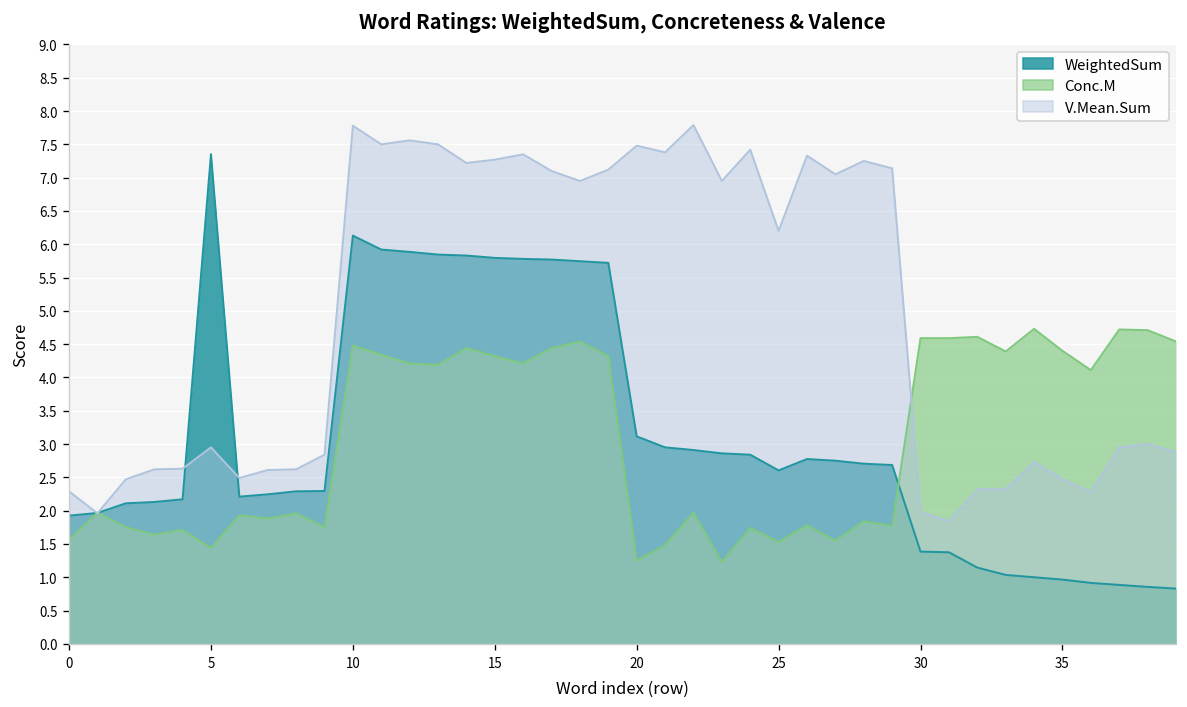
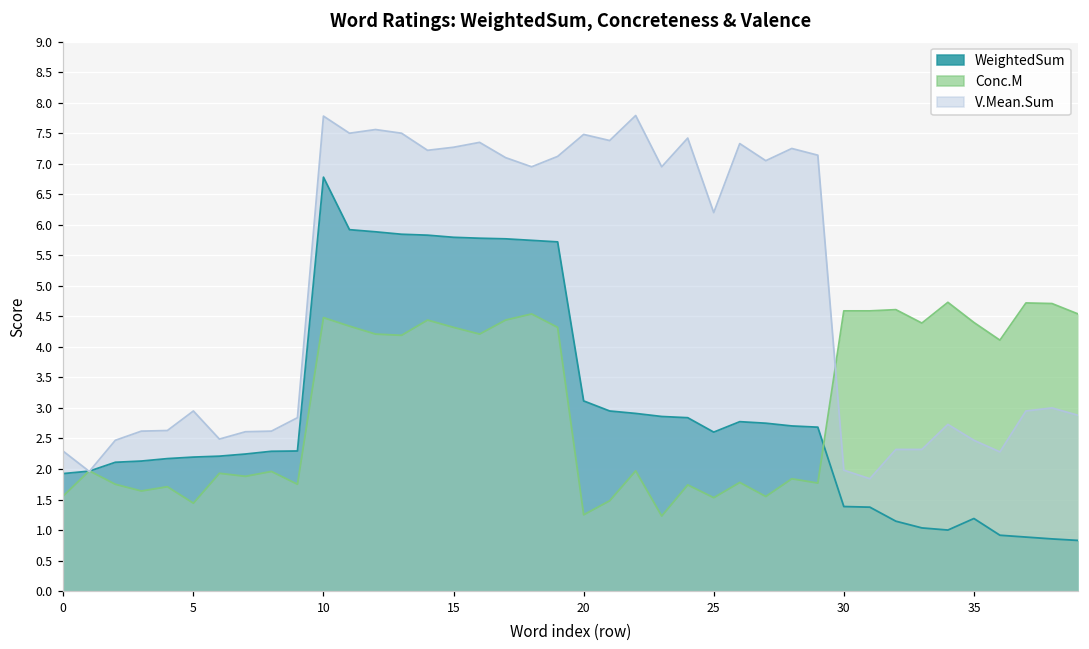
  {
    "WeightedSum": {
      "0": 1.9,
-     "5": 7.4,
-     "10": 6.1,
+     "5": 2.2,
+     "10": 6.8,
      "15": 5.8,
      "20": 3.1,
      "25": 2.6,
      "30": 1.4,
-     "35": 1.0
+     "35": 1.2
    },
    "Conc.M": {
      "0": 1.6,
      "5": 1.4,
      "10": 4.5,
      "15": 4.3,
      "20": 1.3,
      "25": 1.5,
      "30": 4.6,
      "35": 4.4
    },
    "V.Mean.Sum": {
      "0": 2.3,
      "5": 3.0,
      "10": 7.8,
      "15": 7.3,
      "20": 7.5,
      "25": 6.2,
      "30": 2.0,
      "35": 2.5
    }
  }
